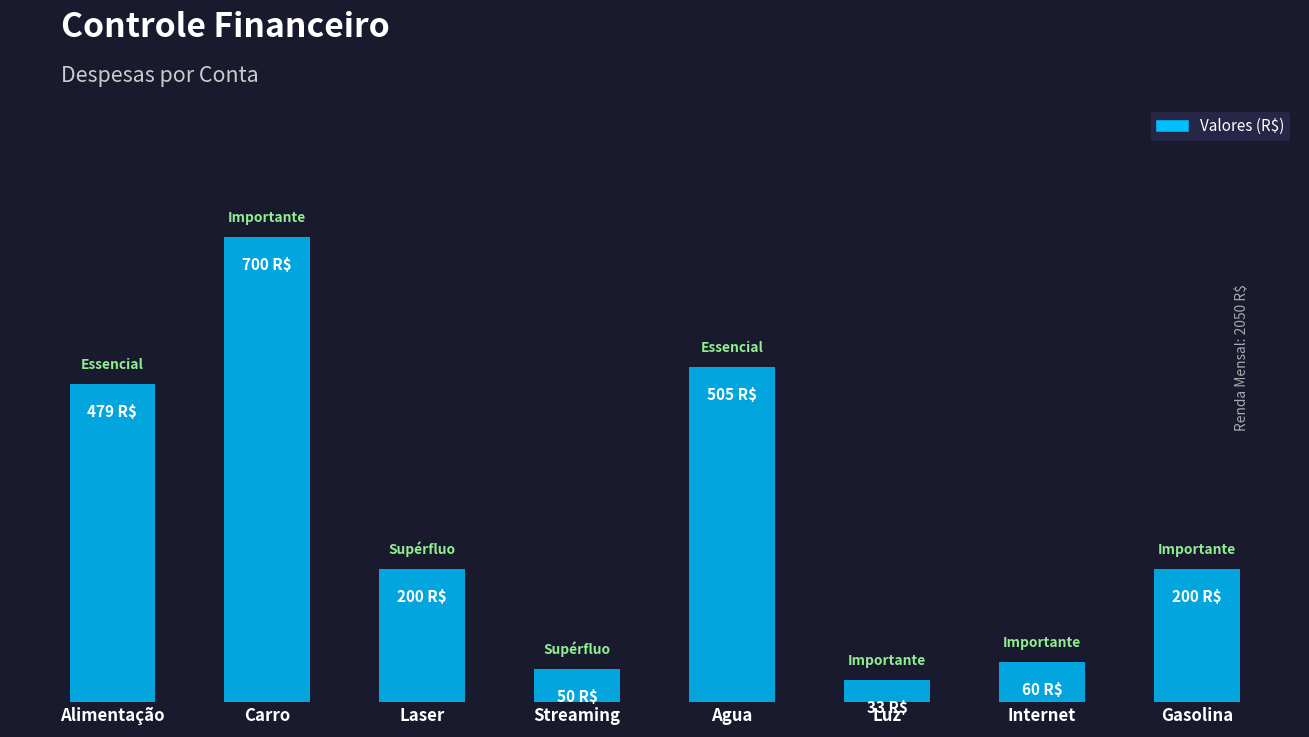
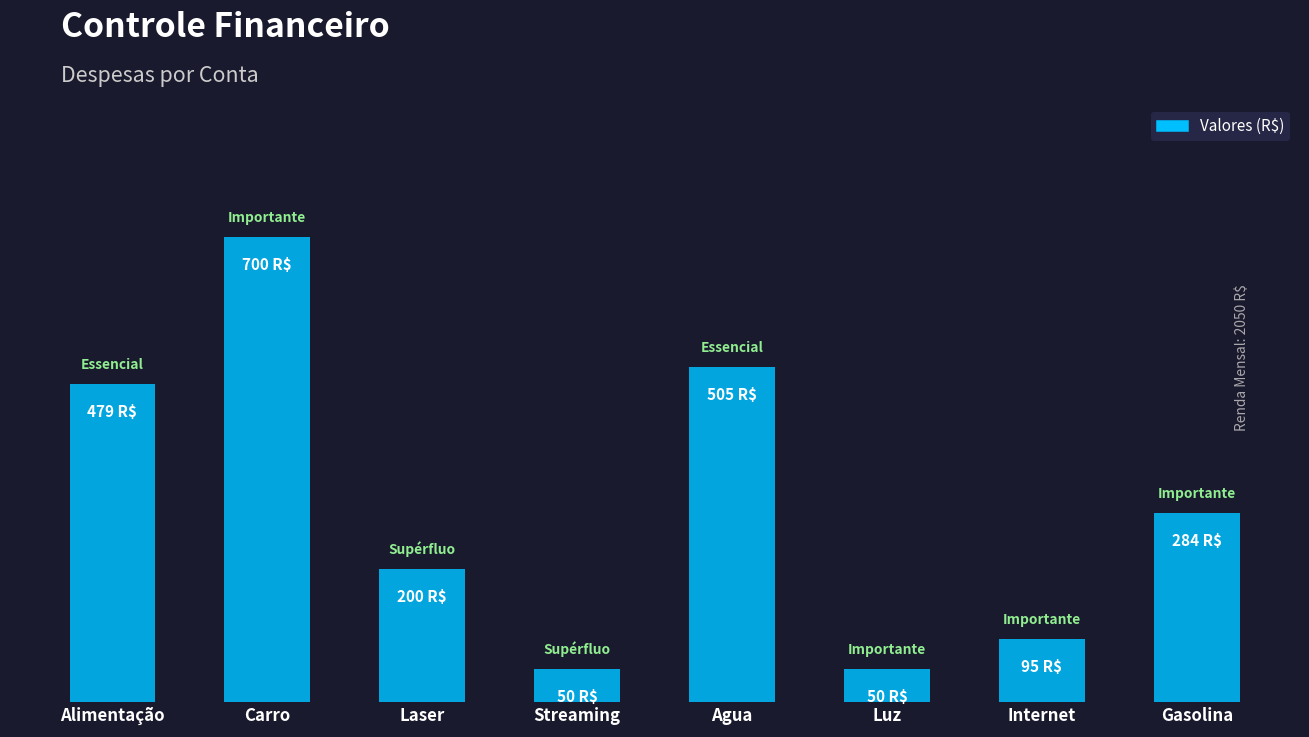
  {
    "Alimentação": 479,
    "Carro": 700,
    "Laser": 200,
    "Streaming": 50,
    "Agua": 505,
-   "Luz": 33,
-   "Internet": 60,
-   "Gasolina": 200
+   "Luz": 50,
+   "Internet": 95,
+   "Gasolina": 284
  }
